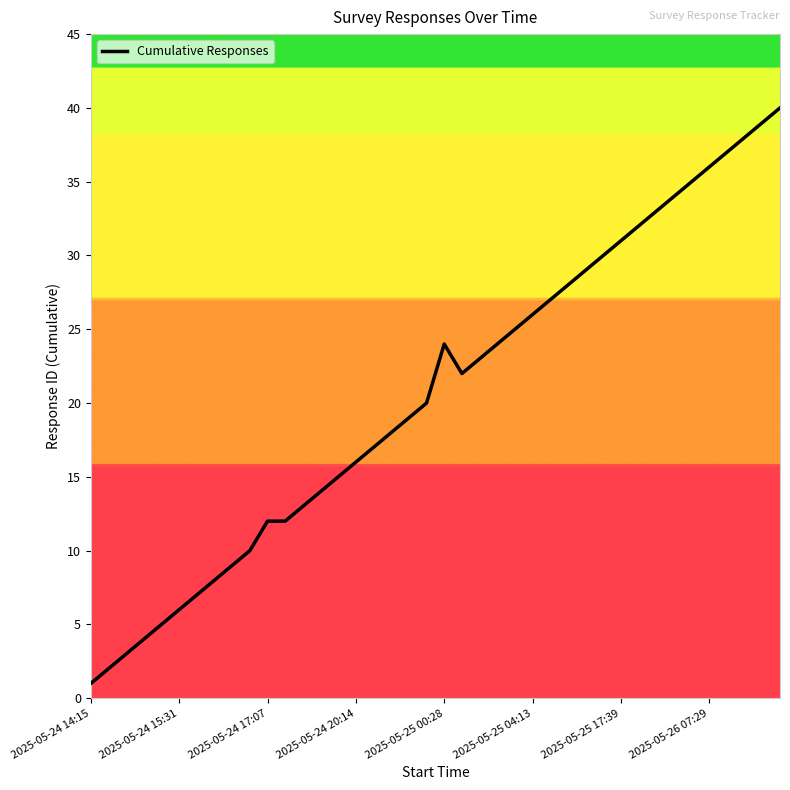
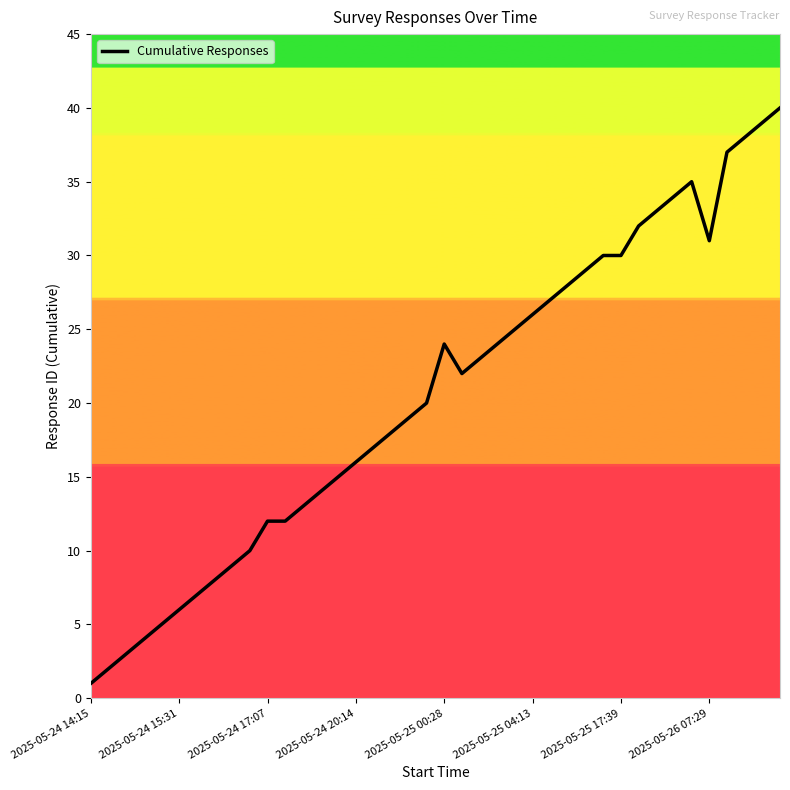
  {
    "2025-05-24 14:15": 1,
    "2025-05-24 15:31": 6,
    "2025-05-24 17:07": 12,
    "2025-05-24 20:14": 16,
    "2025-05-25 00:28": 24,
    "2025-05-25 04:13": 26,
-   "2025-05-25 17:39": 31,
-   "2025-05-26 07:29": 36
+   "2025-05-25 17:39": 30,
+   "2025-05-26 07:29": 31
  }
